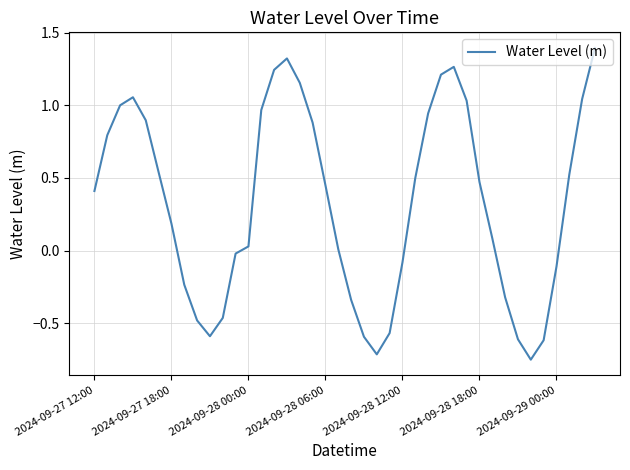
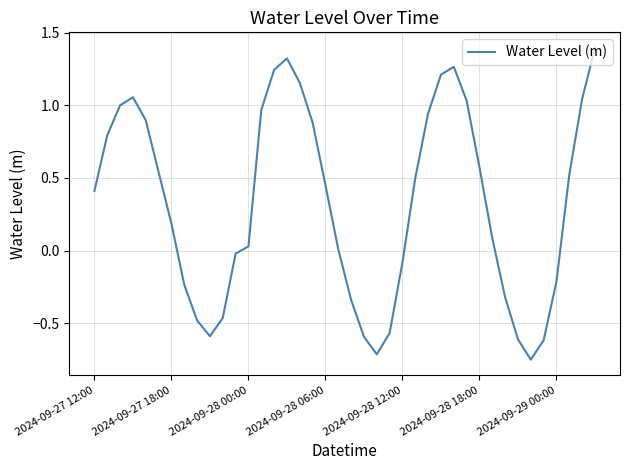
  {
    "2024-09-27 12:00": 0.41,
    "2024-09-27 18:00": 0.19,
    "2024-09-28 00:00": 0.03,
    "2024-09-28 06:00": 0.45,
    "2024-09-28 12:00": -0.08,
-   "2024-09-28 18:00": 0.47,
-   "2024-09-29 00:00": -0.11
+   "2024-09-28 18:00": 0.57,
+   "2024-09-29 00:00": -0.21
  }
